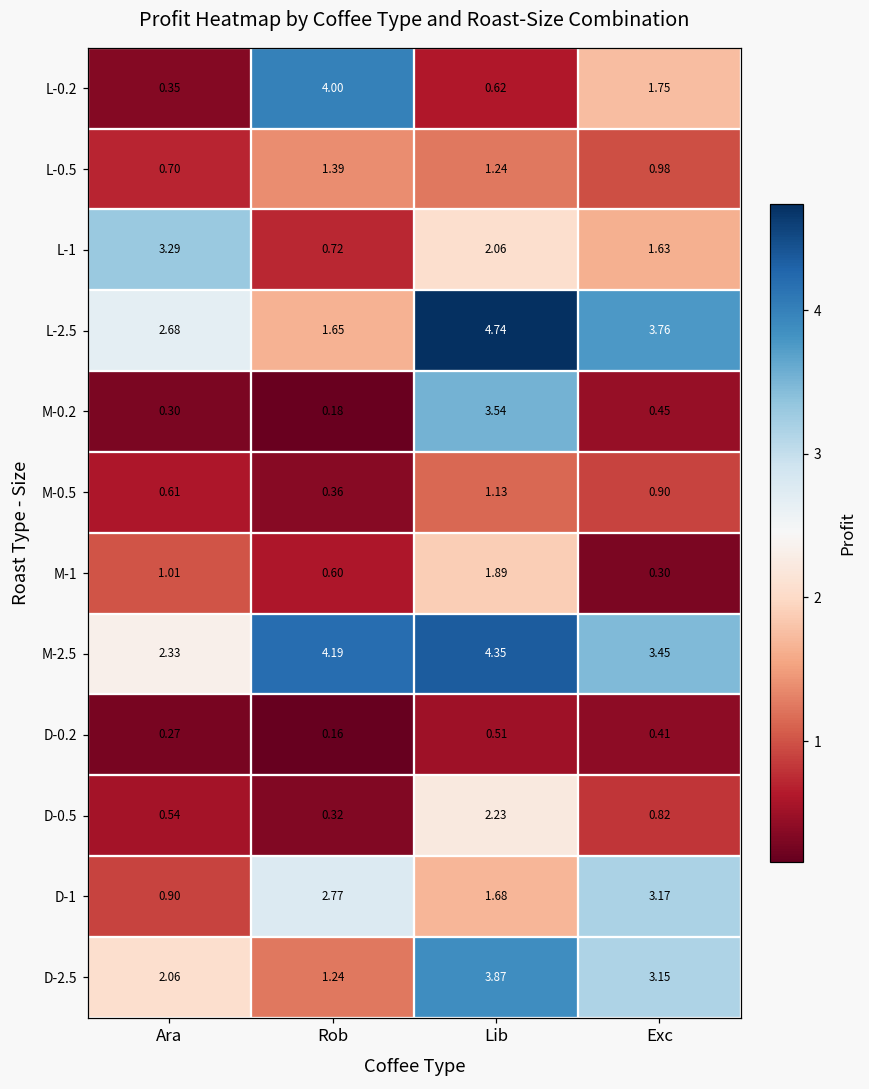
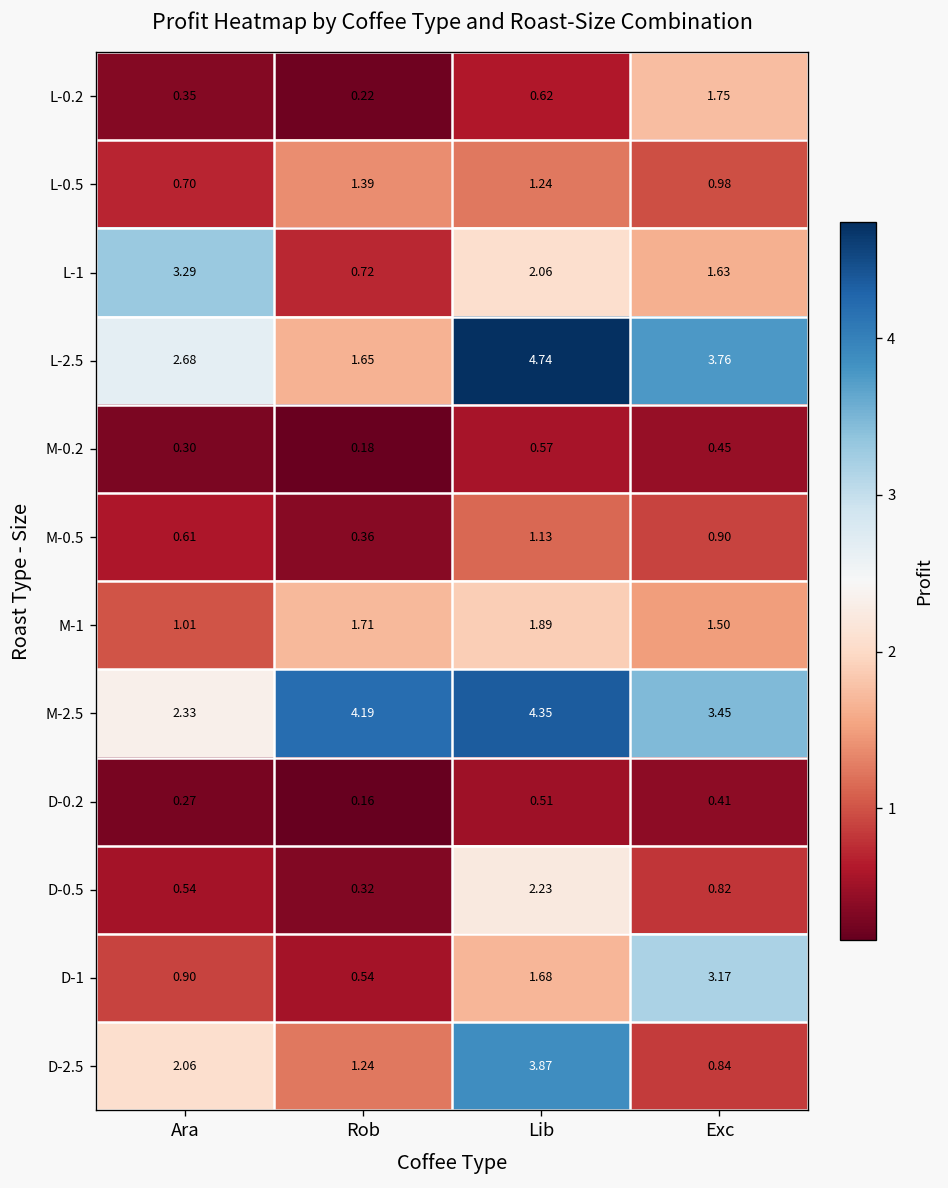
  {
    "L-0.2": {
      "Ara": 0.35,
-     "Rob": 4.00,
+     "Rob": 0.22,
      "Lib": 0.62,
      "Exc": 1.75
    },
    "L-0.5": {
      "Ara": 0.70,
      "Rob": 1.39,
      "Lib": 1.24,
      "Exc": 0.98
    },
    "L-1": {
      "Ara": 3.29,
      "Rob": 0.72,
      "Lib": 2.06,
      "Exc": 1.63
    },
    "L-2.5": {
      "Ara": 2.68,
      "Rob": 1.65,
      "Lib": 4.74,
      "Exc": 3.76
    },
    "M-0.2": {
      "Ara": 0.30,
      "Rob": 0.18,
-     "Lib": 3.54,
+     "Lib": 0.57,
      "Exc": 0.45
    },
    "M-0.5": {
      "Ara": 0.61,
      "Rob": 0.36,
      "Lib": 1.13,
      "Exc": 0.90
    },
    "M-1": {
      "Ara": 1.01,
-     "Rob": 0.60,
+     "Rob": 1.71,
      "Lib": 1.89,
-     "Exc": 0.30
+     "Exc": 1.50
    },
    "M-2.5": {
      "Ara": 2.33,
      "Rob": 4.19,
      "Lib": 4.35,
      "Exc": 3.45
    },
    "D-0.2": {
      "Ara": 0.27,
      "Rob": 0.16,
      "Lib": 0.51,
      "Exc": 0.41
    },
    "D-0.5": {
      "Ara": 0.54,
      "Rob": 0.32,
      "Lib": 2.23,
      "Exc": 0.82
    },
    "D-1": {
      "Ara": 0.90,
-     "Rob": 2.77,
+     "Rob": 0.54,
      "Lib": 1.68,
      "Exc": 3.17
    },
    "D-2.5": {
      "Ara": 2.06,
      "Rob": 1.24,
      "Lib": 3.87,
-     "Exc": 3.15
+     "Exc": 0.84
    }
  }
